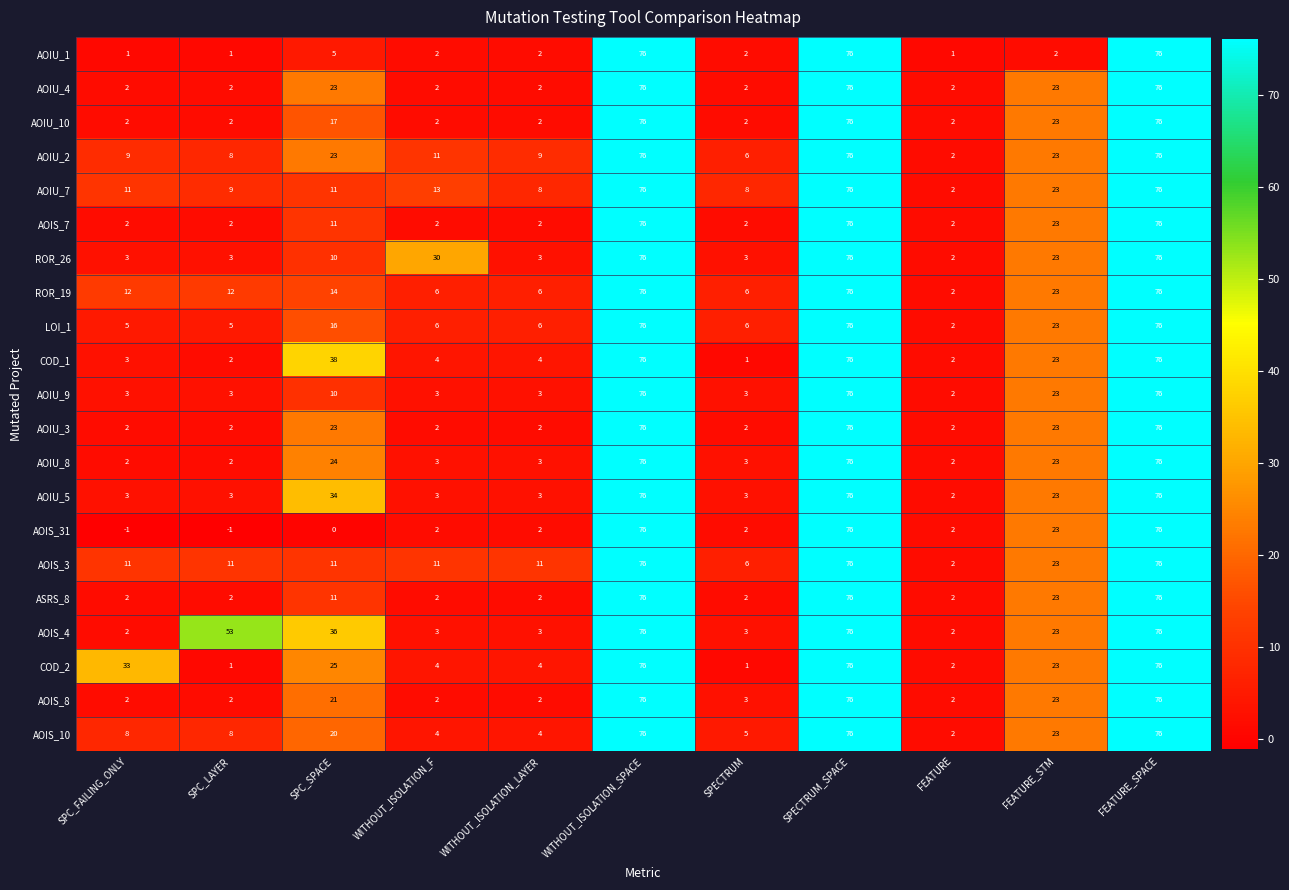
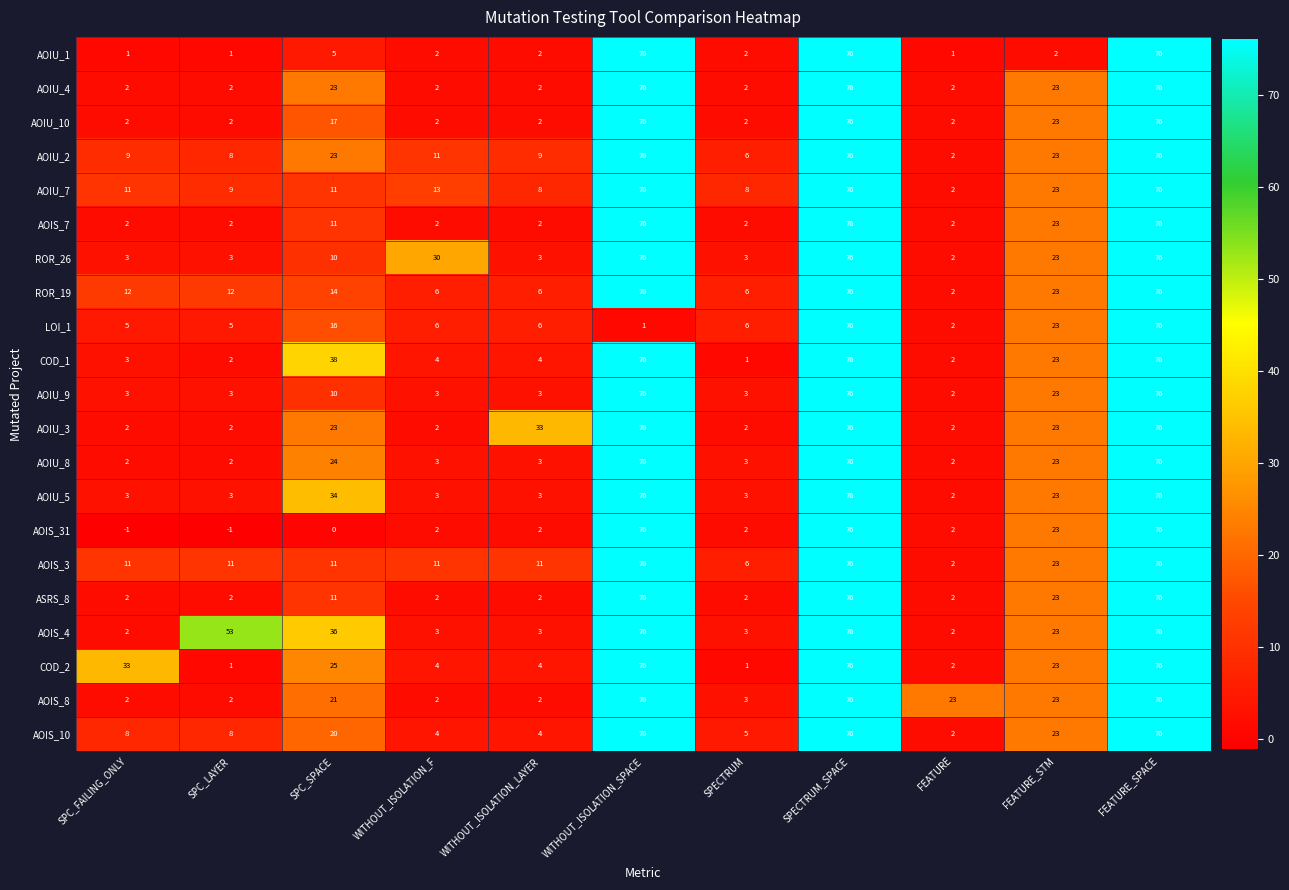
  {
    "LOI_1": {
      "SPC_FAILING_ONLY": 5,
      "SPC_LAYER": 5,
      "SPC_SPACE": 16,
      "WITHOUT_ISOLATION_F": 6,
      "WITHOUT_ISOLATION_LAYER": 6,
-     "WITHOUT_ISOLATION_SPACE": 76,
+     "WITHOUT_ISOLATION_SPACE": 1,
      "SPECTRUM": 6,
      "SPECTRUM_SPACE": 76,
      "FEATURE": 2,
      "FEATURE_STM": 23,
      "FEATURE_SPACE": 76
    },
    "AOIU_3": {
      "SPC_FAILING_ONLY": 2,
      "SPC_LAYER": 2,
      "SPC_SPACE": 23,
      "WITHOUT_ISOLATION_F": 2,
-     "WITHOUT_ISOLATION_LAYER": 2,
+     "WITHOUT_ISOLATION_LAYER": 33,
      "WITHOUT_ISOLATION_SPACE": 76,
      "SPECTRUM": 2,
      "SPECTRUM_SPACE": 76,
      "FEATURE": 2,
      "FEATURE_STM": 23,
      "FEATURE_SPACE": 76
    },
    "AOIS_8": {
      "SPC_FAILING_ONLY": 2,
      "SPC_LAYER": 2,
      "SPC_SPACE": 21,
      "WITHOUT_ISOLATION_F": 2,
      "WITHOUT_ISOLATION_LAYER": 2,
      "WITHOUT_ISOLATION_SPACE": 76,
      "SPECTRUM": 3,
      "SPECTRUM_SPACE": 76,
-     "FEATURE": 2,
+     "FEATURE": 23,
      "FEATURE_STM": 23,
      "FEATURE_SPACE": 76
    }
  }
